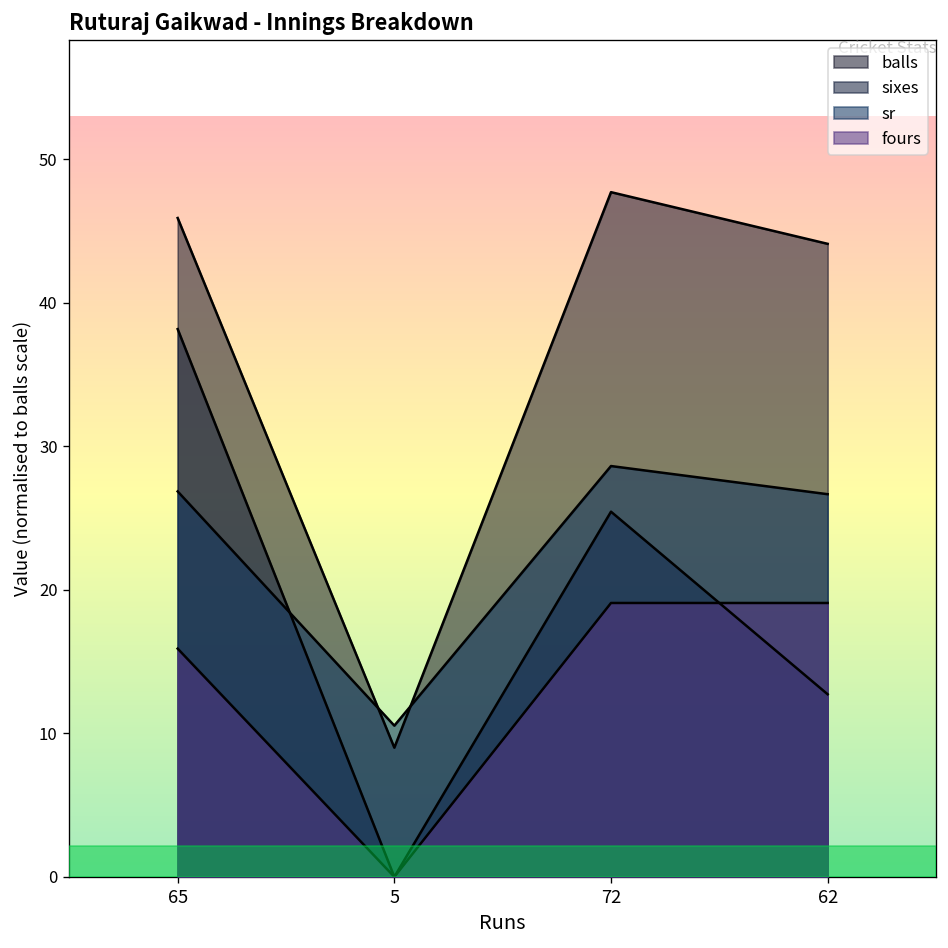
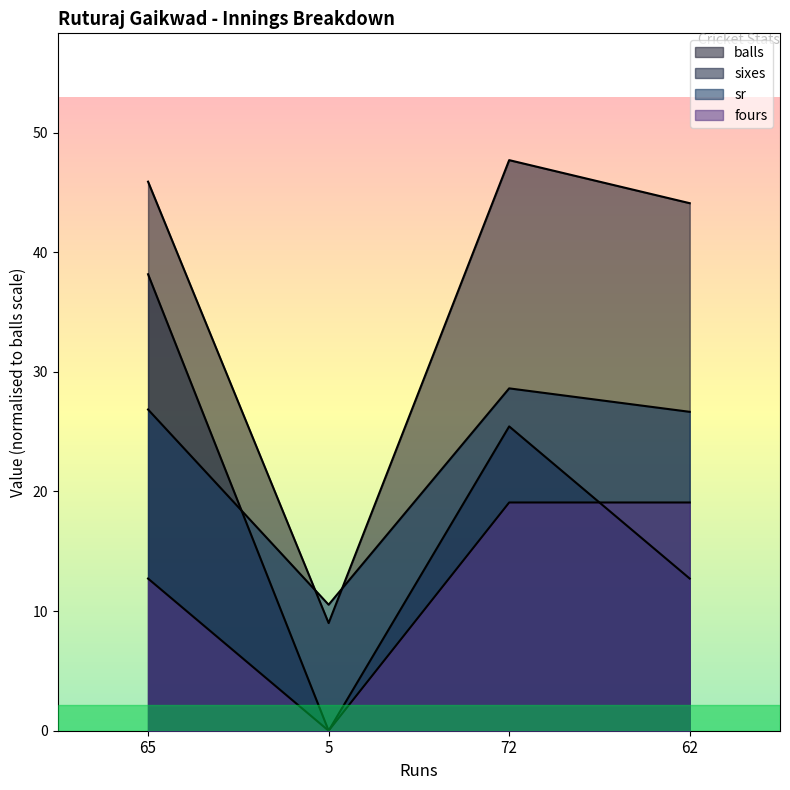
  {
    "fours": {
-     "65": 15.9,
+     "65": 12.7,
      "72": 19.1,
      "62": 19.1
    }
  }
